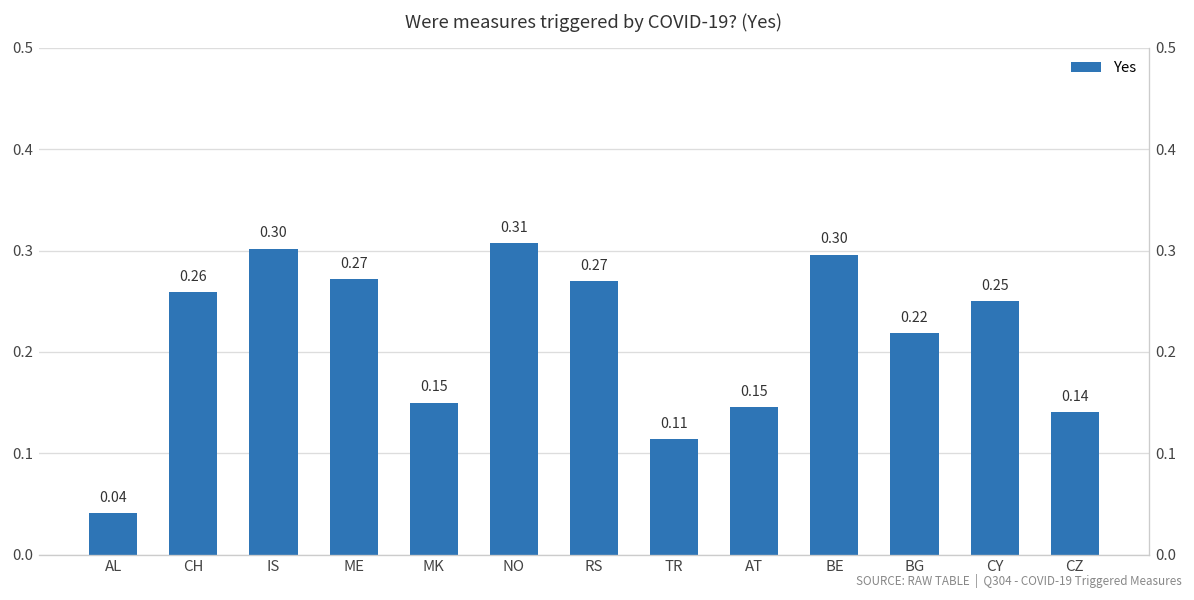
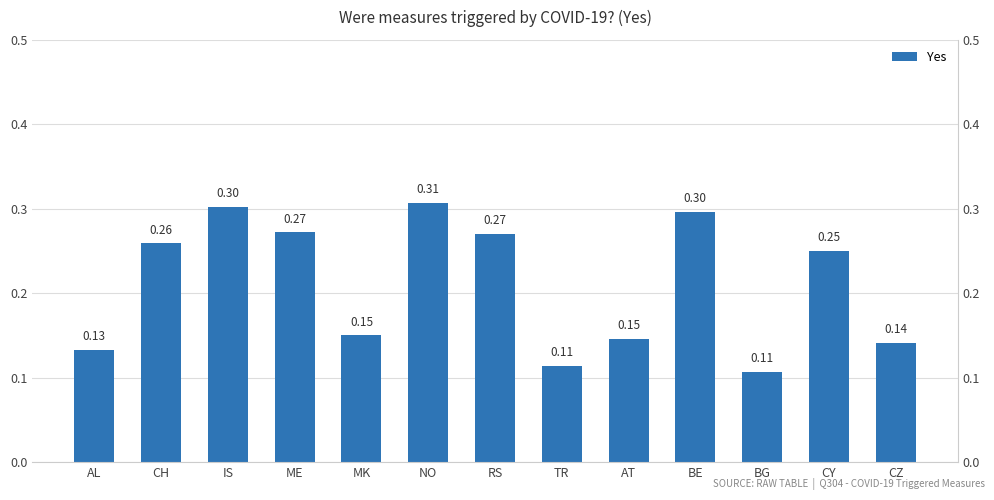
  {
-   "AL": 0.04,
+   "AL": 0.13,
    "CH": 0.26,
    "IS": 0.30,
    "ME": 0.27,
    "MK": 0.15,
    "NO": 0.31,
    "RS": 0.27,
    "TR": 0.11,
    "AT": 0.15,
    "BE": 0.30,
-   "BG": 0.22,
+   "BG": 0.11,
    "CY": 0.25,
    "CZ": 0.14
  }
